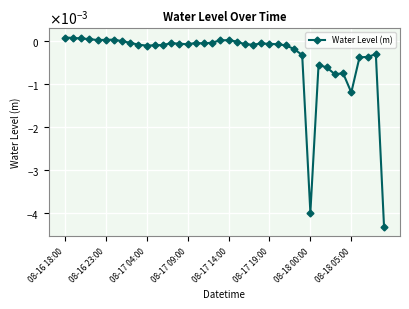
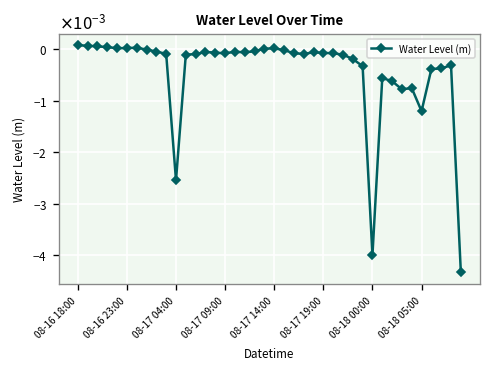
  {
    "08-16 18:00": 0.0001,
    "08-16 23:00": 0.0000,
-   "08-17 04:00": -0.0001,
+   "08-17 04:00": -0.0025,
    "08-17 09:00": -0.0001,
    "08-17 14:00": 0.0000,
    "08-17 19:00": -0.0001,
    "08-18 00:00": -0.0040,
    "08-18 05:00": -0.0012
  }
